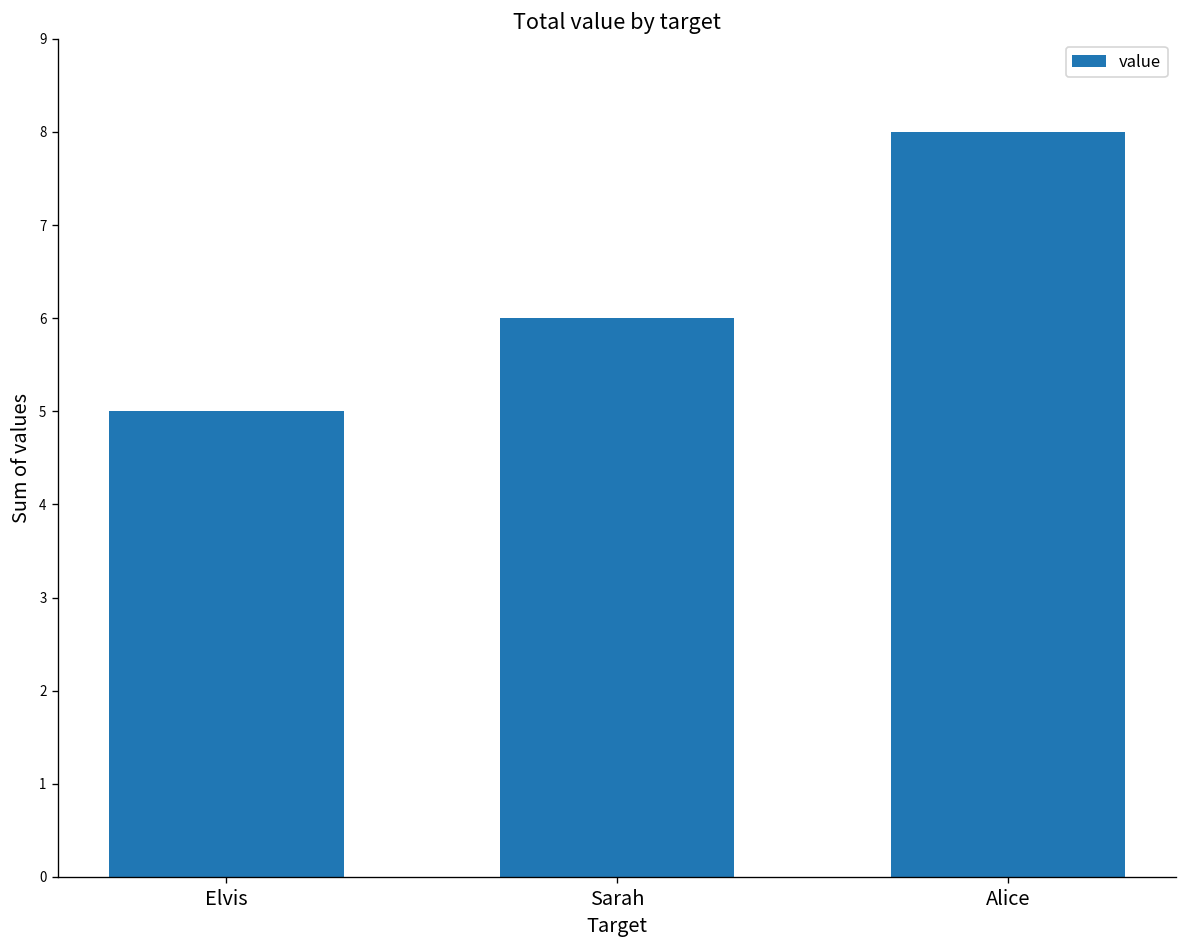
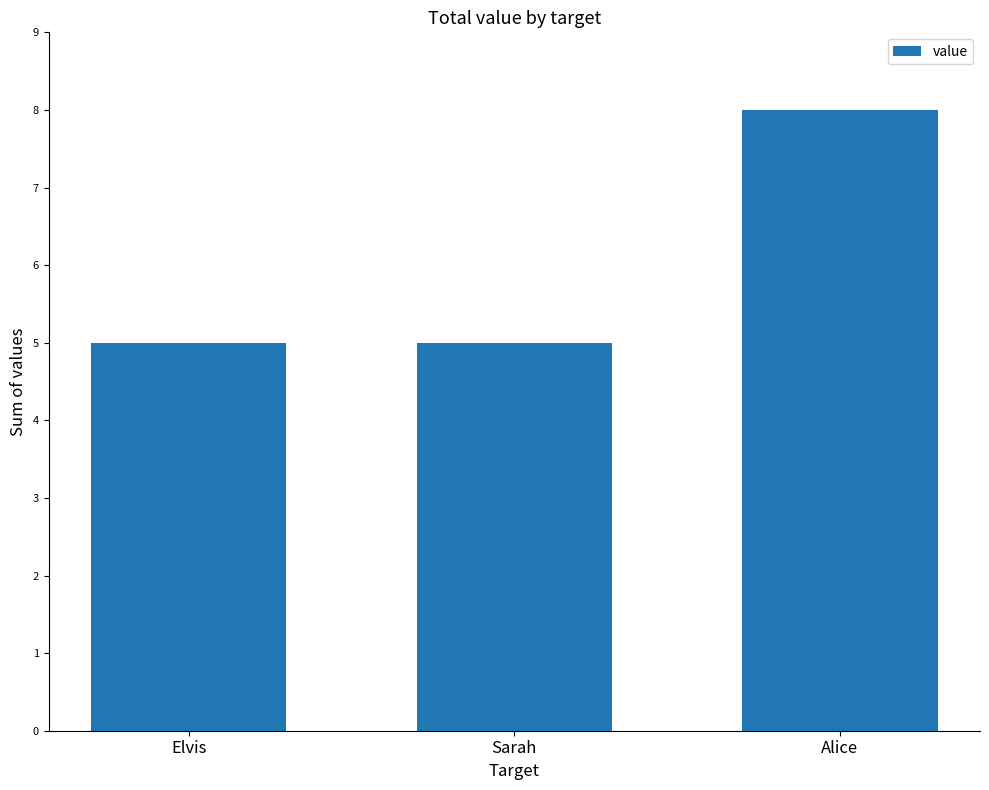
  {
    "Elvis": 5,
-   "Sarah": 6,
+   "Sarah": 5,
    "Alice": 8
  }
